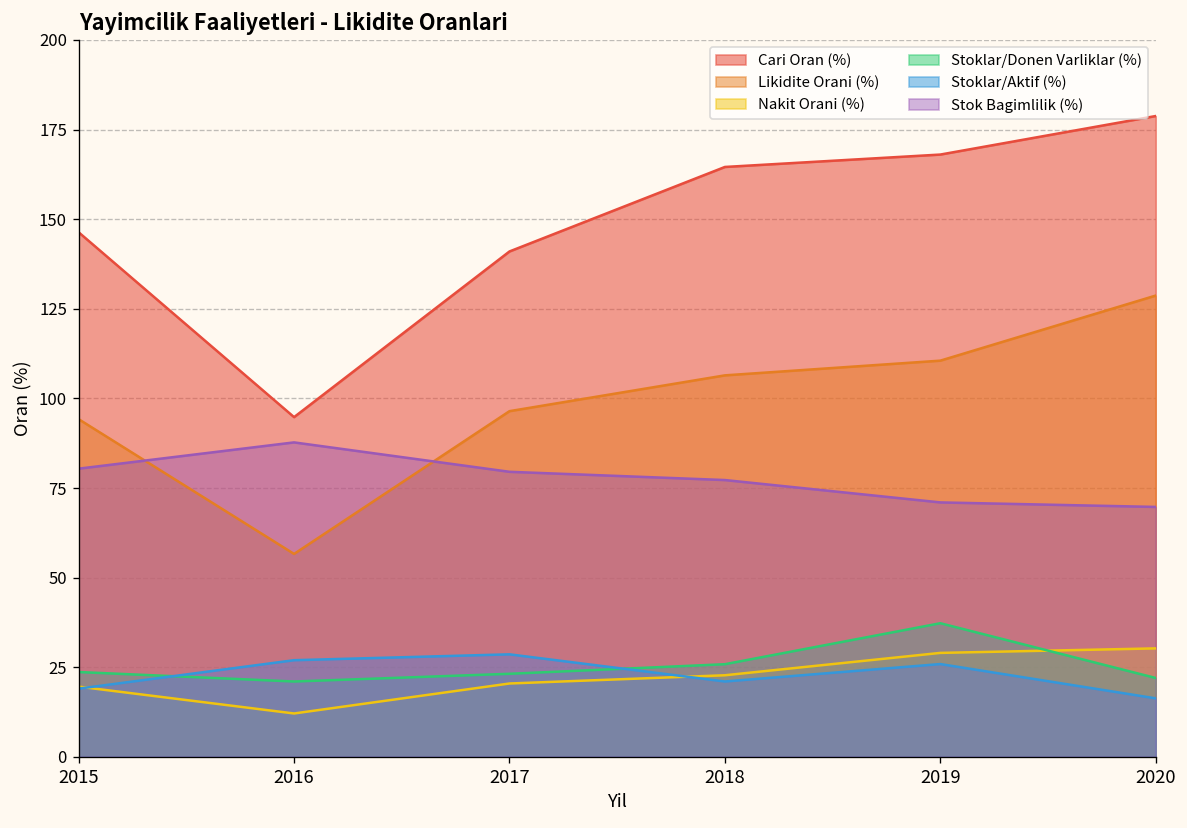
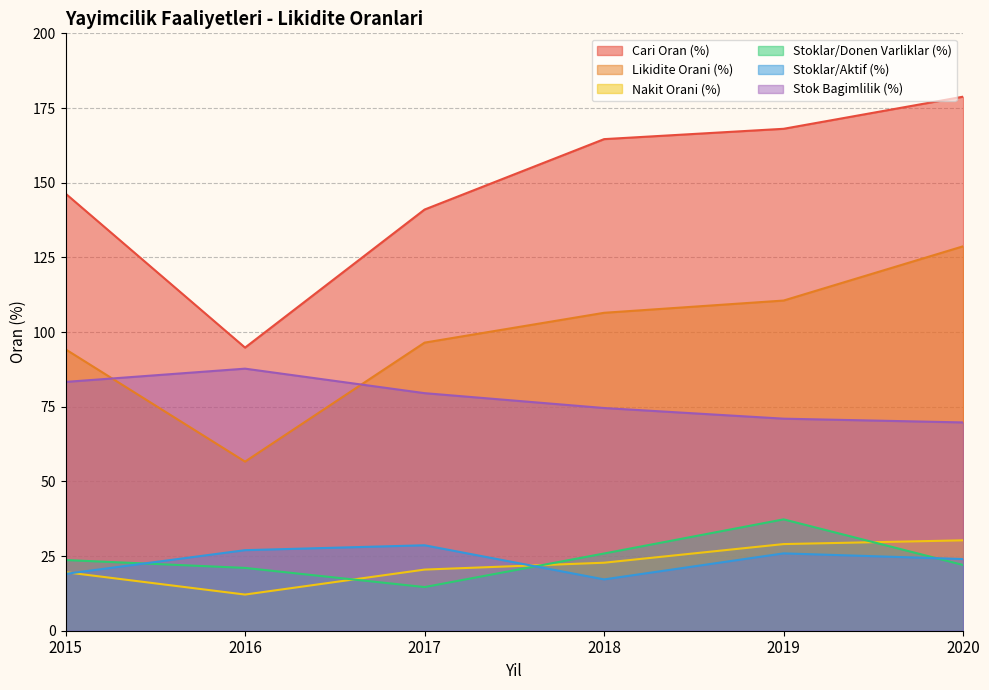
  {
    "Stoklar/Donen Varliklar (%)": {
      "2015": 24,
      "2016": 21,
-     "2017": 23,
+     "2017": 15,
      "2018": 26,
      "2019": 37,
      "2020": 22
    },
    "Stoklar/Aktif (%)": {
      "2016": 27,
      "2017": 29,
-     "2018": 21,
+     "2018": 17,
      "2019": 26,
-     "2020": 16
+     "2020": 24
    },
    "Stok Bagimlilik (%)": {
-     "2015": 80,
+     "2015": 83,
      "2016": 88,
      "2017": 80,
-     "2018": 77,
+     "2018": 75,
      "2019": 71,
      "2020": 70
    }
  }
